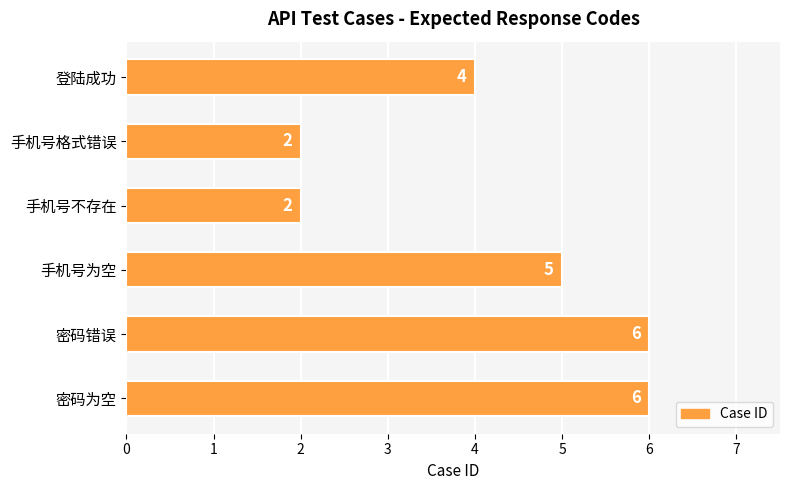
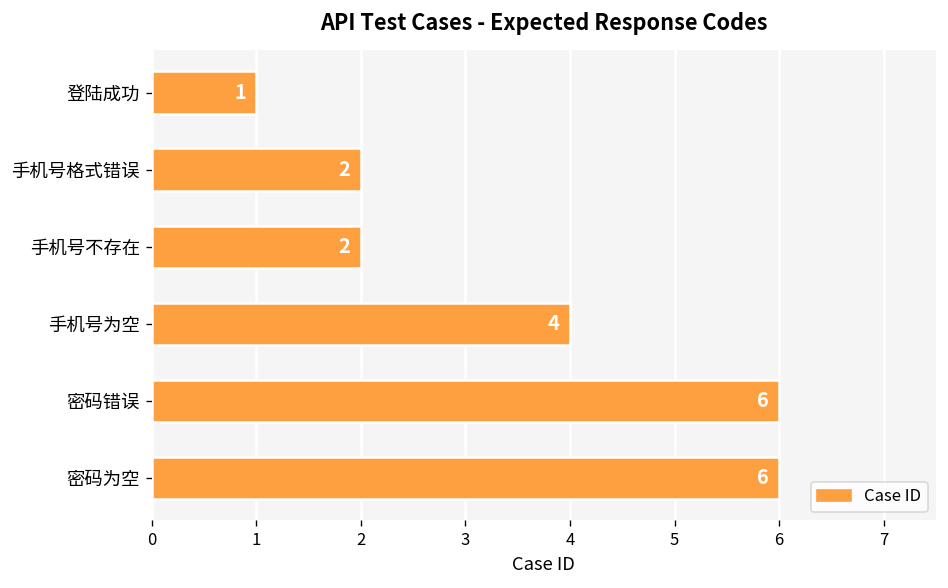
  {
-   "登陆成功": 4,
+   "登陆成功": 1,
    "手机号格式错误": 2,
    "手机号不存在": 2,
-   "手机号为空": 5,
+   "手机号为空": 4,
    "密码错误": 6,
    "密码为空": 6
  }
